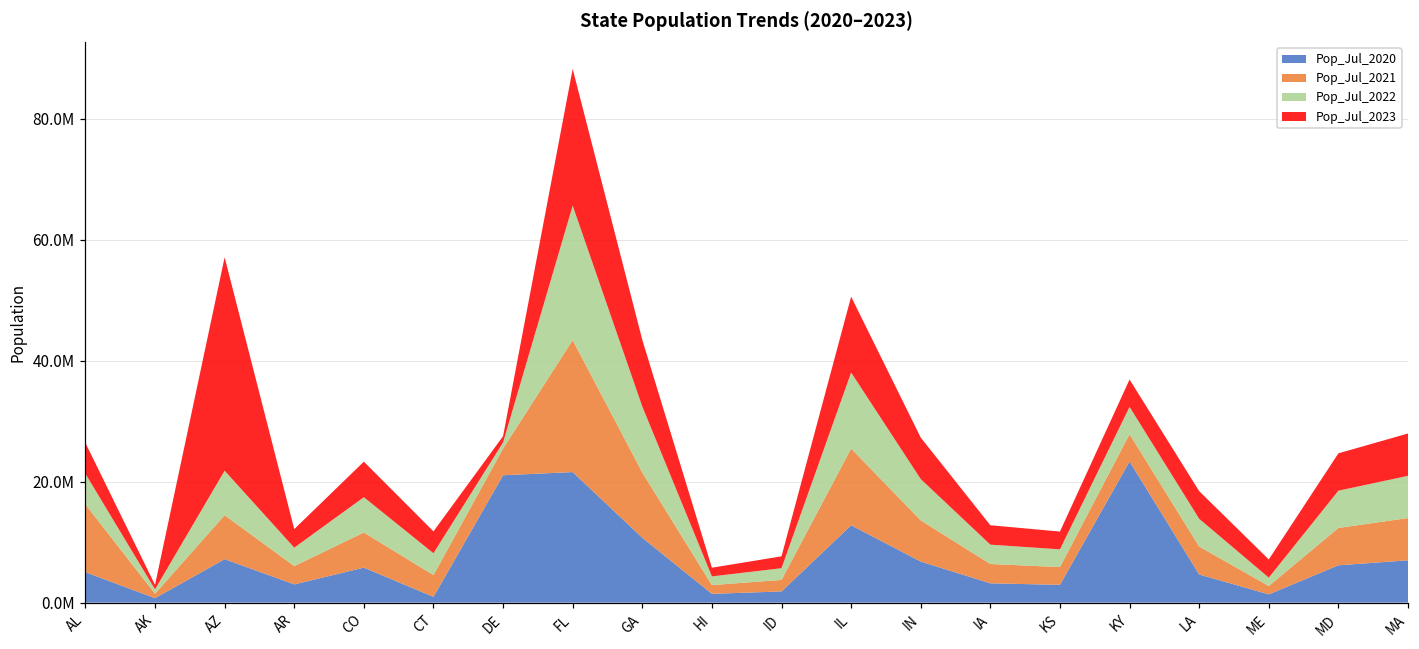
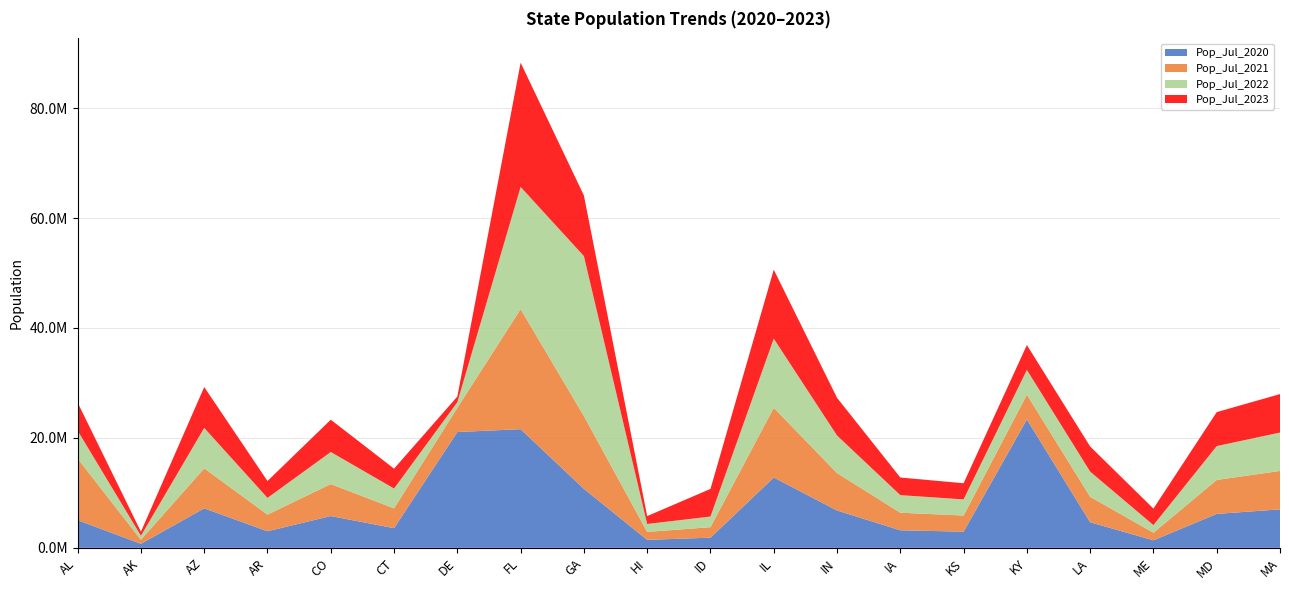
  {
    "Pop_Jul_2020": {
      "AL": 5000000,
      "AK": 1000000,
      "AZ": 7000000,
      "AR": 3000000,
      "CO": 6000000,
-     "CT": 1000000,
+     "CT": 4000000,
      "DE": 21000000,
      "FL": 22000000,
      "GA": 11000000,
      "HI": 1000000,
      "ID": 2000000,
      "IL": 13000000,
      "IN": 7000000,
      "IA": 3000000,
      "KS": 3000000,
      "KY": 23000000,
      "LA": 5000000,
      "ME": 1000000,
      "MD": 6000000,
      "MA": 7000000
    },
    "Pop_Jul_2021": {
      "AL": 11000000,
      "AK": 1000000,
      "AZ": 7000000,
      "AR": 3000000,
      "CO": 6000000,
      "CT": 4000000,
      "DE": 4000000,
      "FL": 22000000,
-     "GA": 11000000,
+     "GA": 13000000,
      "HI": 1000000,
      "ID": 2000000,
      "IL": 13000000,
      "IN": 7000000,
      "IA": 3000000,
      "KS": 3000000,
      "KY": 5000000,
      "LA": 5000000,
      "ME": 1000000,
      "MD": 6000000,
      "MA": 7000000
    },
    "Pop_Jul_2022": {
      "AL": 5000000,
      "AK": 1000000,
      "AZ": 7000000,
      "AR": 3000000,
      "CO": 6000000,
      "CT": 4000000,
      "DE": 1000000,
      "FL": 22000000,
-     "GA": 11000000,
+     "GA": 29000000,
      "HI": 1000000,
      "ID": 2000000,
      "IL": 13000000,
      "IN": 7000000,
      "IA": 3000000,
      "KS": 3000000,
      "KY": 5000000,
      "LA": 5000000,
      "ME": 1000000,
      "MD": 6000000,
      "MA": 7000000
    },
    "Pop_Jul_2023": {
      "AL": 5000000,
      "AK": 1000000,
-     "AZ": 35000000,
+     "AZ": 7000000,
      "AR": 3000000,
      "CO": 6000000,
      "CT": 4000000,
      "DE": 1000000,
      "FL": 23000000,
      "GA": 11000000,
      "HI": 1000000,
-     "ID": 2000000,
+     "ID": 5000000,
      "IL": 13000000,
      "IN": 7000000,
      "IA": 3000000,
      "KS": 3000000,
      "KY": 5000000,
      "LA": 5000000,
      "ME": 3000000,
      "MD": 6000000,
      "MA": 7000000
    }
  }
